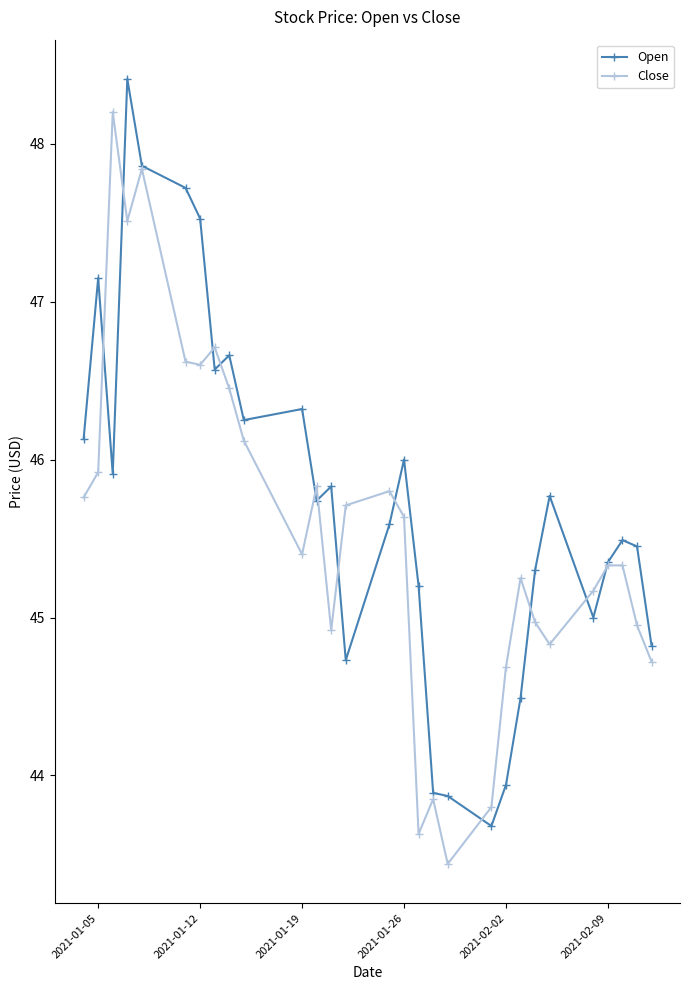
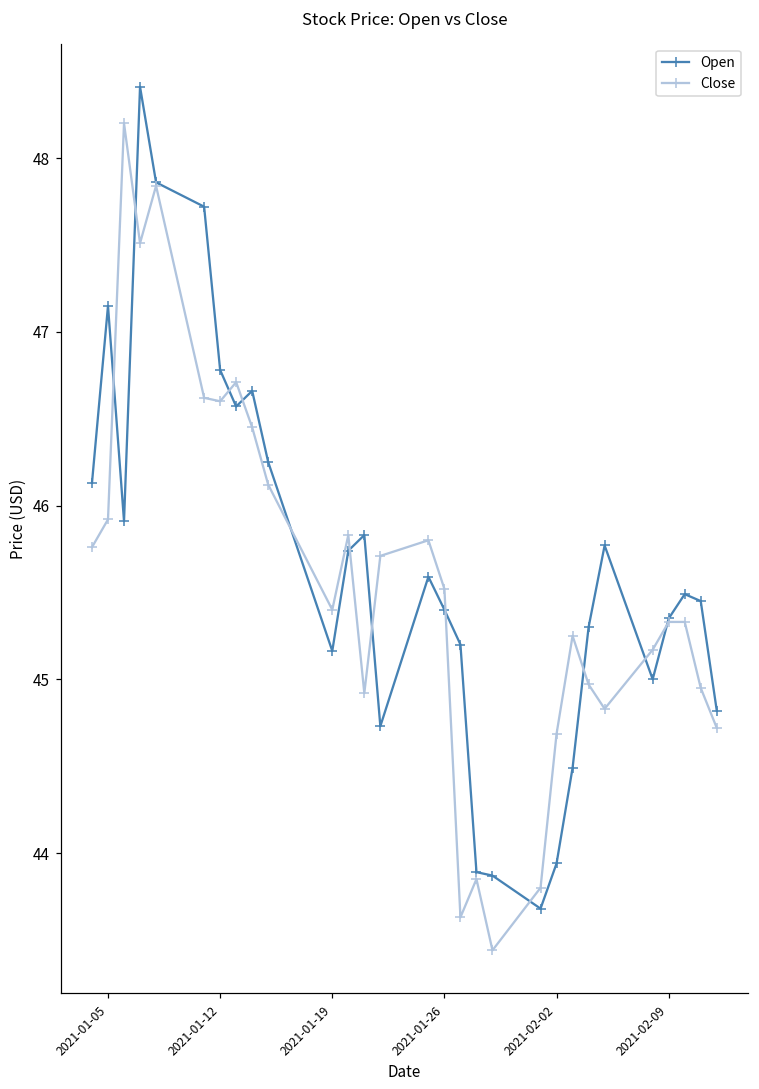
  {
    "Open": {
      "2021-01-05": 47.15,
-     "2021-01-12": 47.53,
-     "2021-01-19": 46.32,
-     "2021-01-26": 46.0,
+     "2021-01-12": 46.78,
+     "2021-01-19": 45.16,
+     "2021-01-26": 45.4,
      "2021-02-02": 43.94,
      "2021-02-09": 45.35
    },
    "Close": {
      "2021-01-05": 45.92,
      "2021-01-12": 46.60,
      "2021-01-19": 45.40,
-     "2021-01-26": 45.64,
+     "2021-01-26": 45.52,
      "2021-02-02": 44.69,
      "2021-02-09": 45.33
    }
  }
